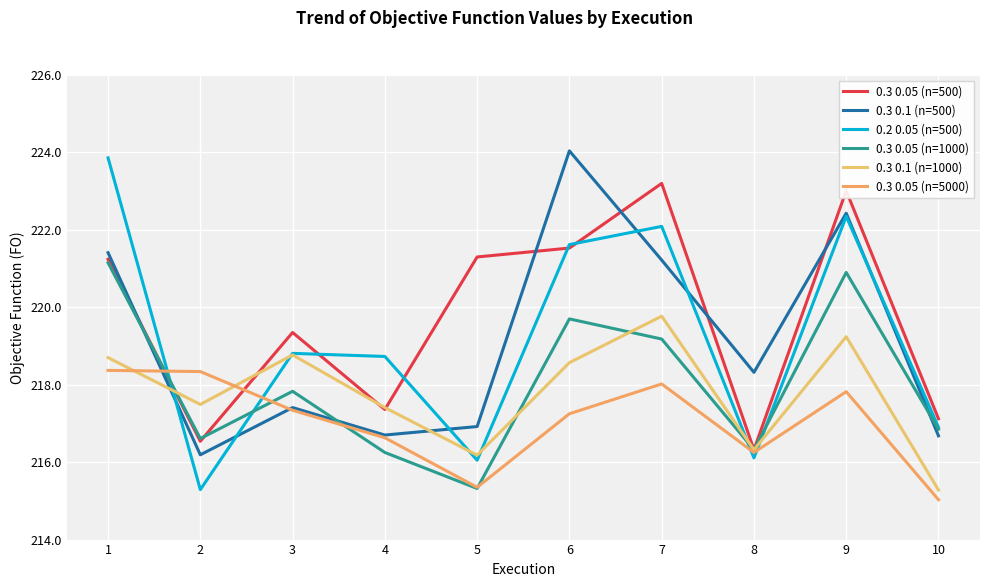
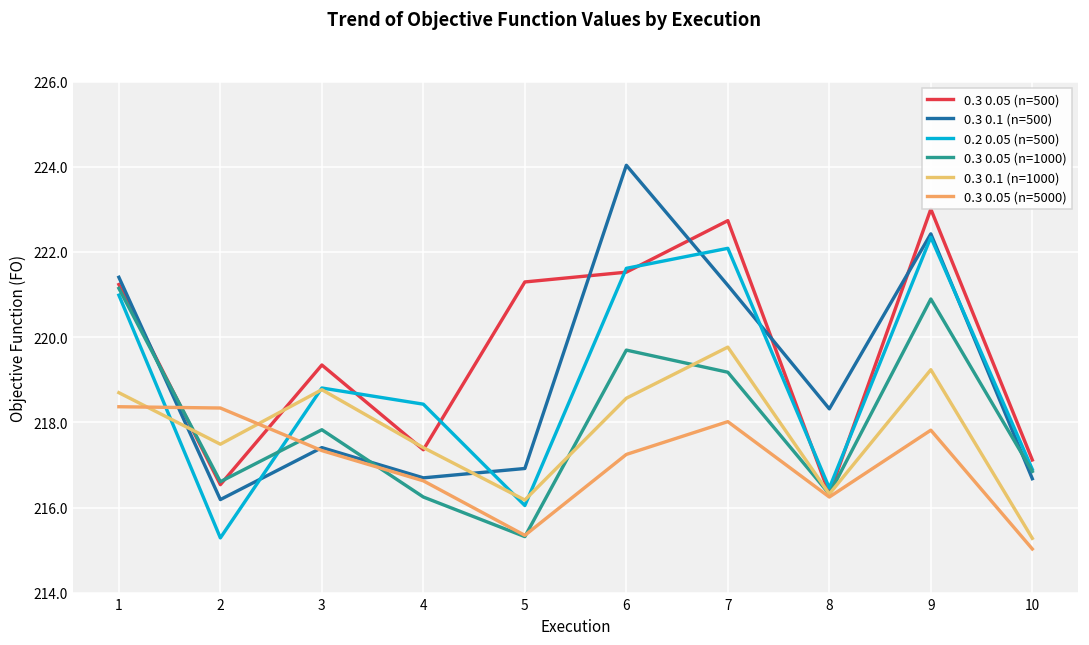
  {
    "0.3 0.05 (n=500)": {
      "1": 221.2,
      "2": 216.5,
      "3": 219.4,
      "5": 221.3,
      "6": 221.5,
-     "7": 223.2,
+     "7": 222.7,
      "10": 217.1
    },
    "0.2 0.05 (n=500)": {
-     "1": 223.9,
+     "1": 221.0,
      "2": 215.3,
-     "4": 218.7,
+     "4": 218.4,
      "5": 216.1,
      "6": 221.6,
      "7": 222.1,
-     "8": 216.1,
+     "8": 216.5,
      "9": 222.4
    }
  }
